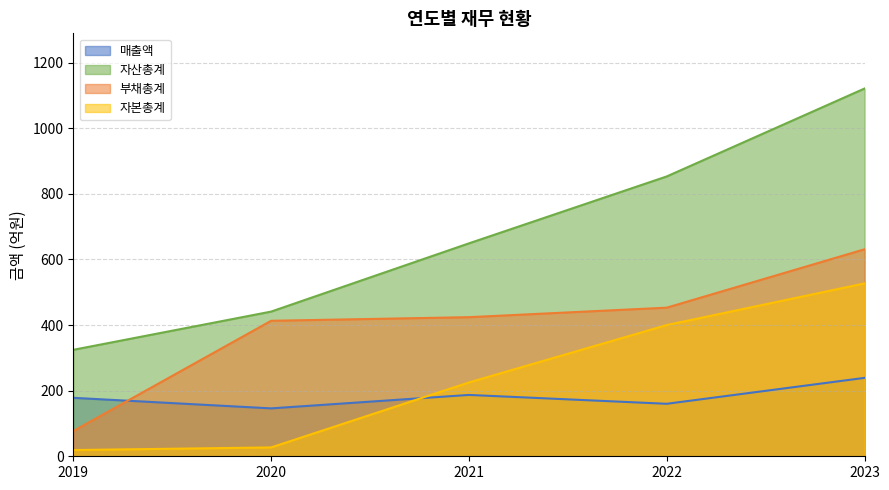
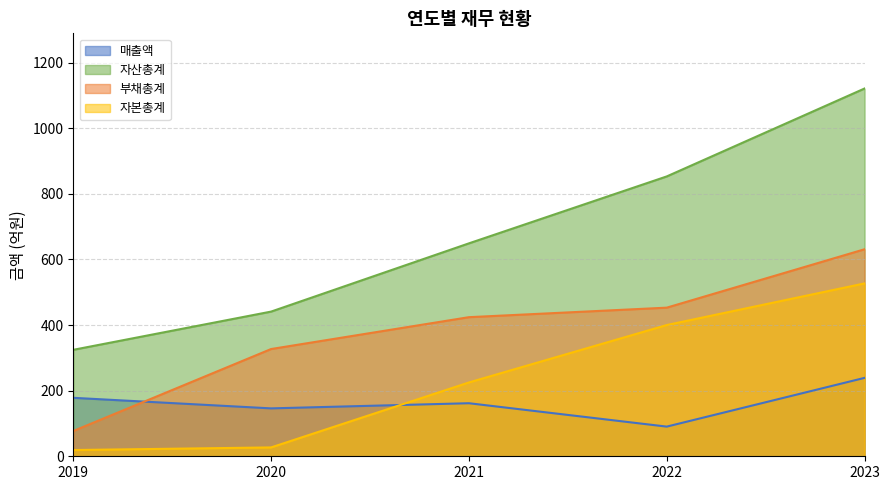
  {
    "매출액": {
      "2019": 180,
      "2020": 150,
-     "2021": 190,
-     "2022": 160,
+     "2021": 160,
+     "2022": 90,
      "2023": 240
    },
    "자산총계": {
      "2019": 320,
      "2020": 440,
      "2021": 650,
      "2022": 850,
      "2023": 1120
    },
    "부채총계": {
      "2019": 80,
-     "2020": 410,
+     "2020": 330,
      "2021": 420,
      "2022": 450,
      "2023": 630
    },
    "자본총계": {
      "2019": 20,
      "2020": 30,
      "2021": 230,
      "2022": 400,
      "2023": 530
    }
  }
